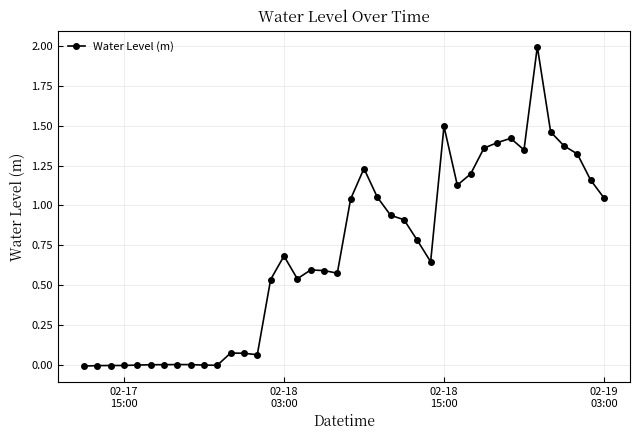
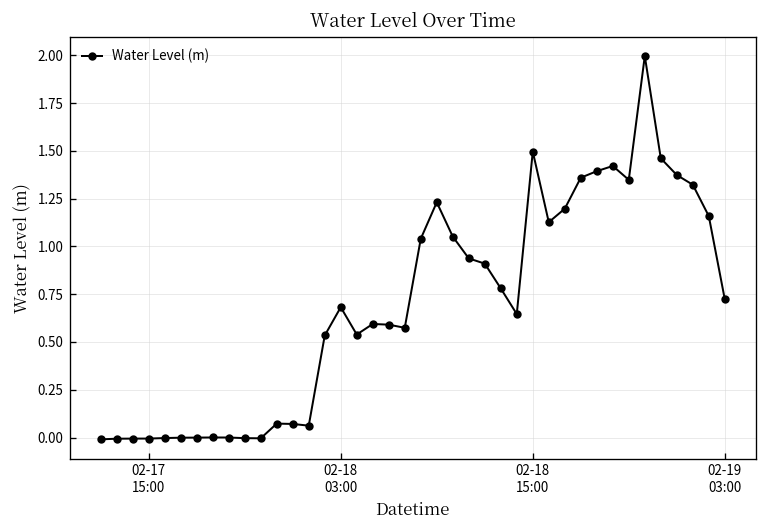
  {
    "02-17 15:00": -0.01,
    "02-18 03:00": 0.68,
    "02-18 15:00": 1.50,
-   "02-19 03:00": 1.05
+   "02-19 03:00": 0.72
  }
